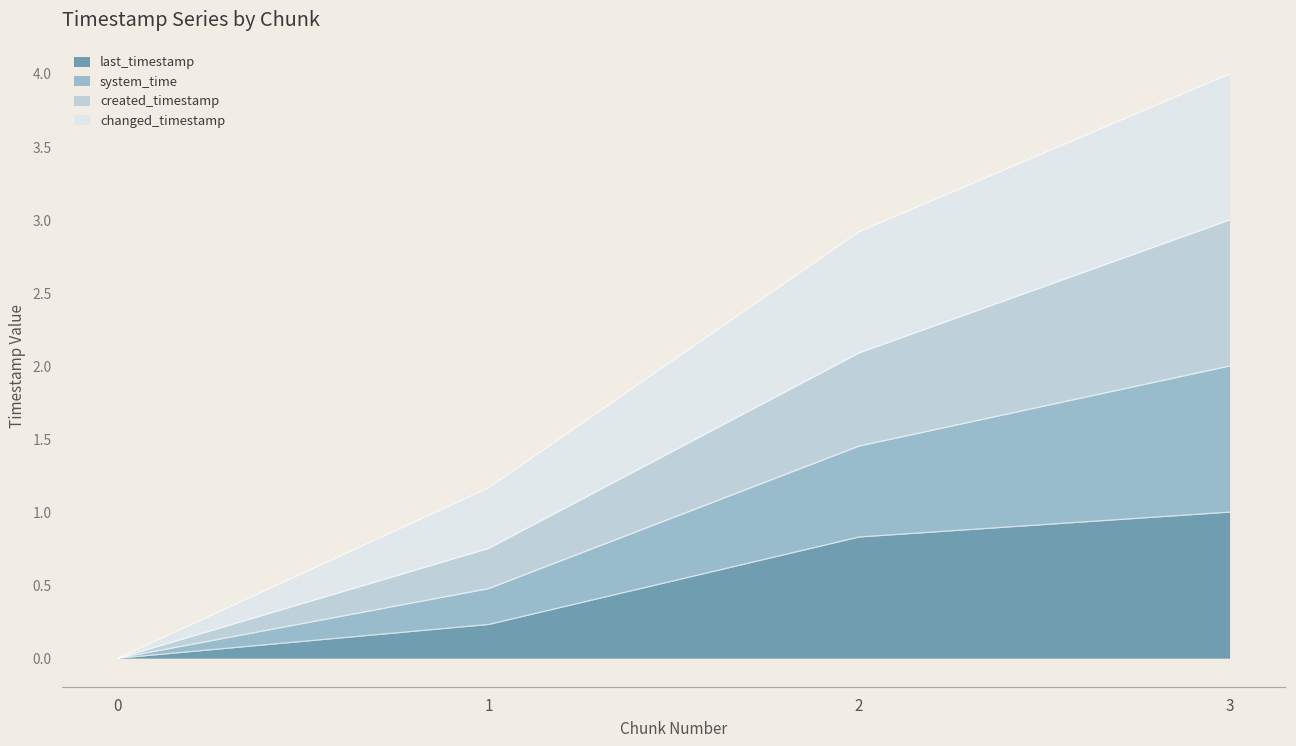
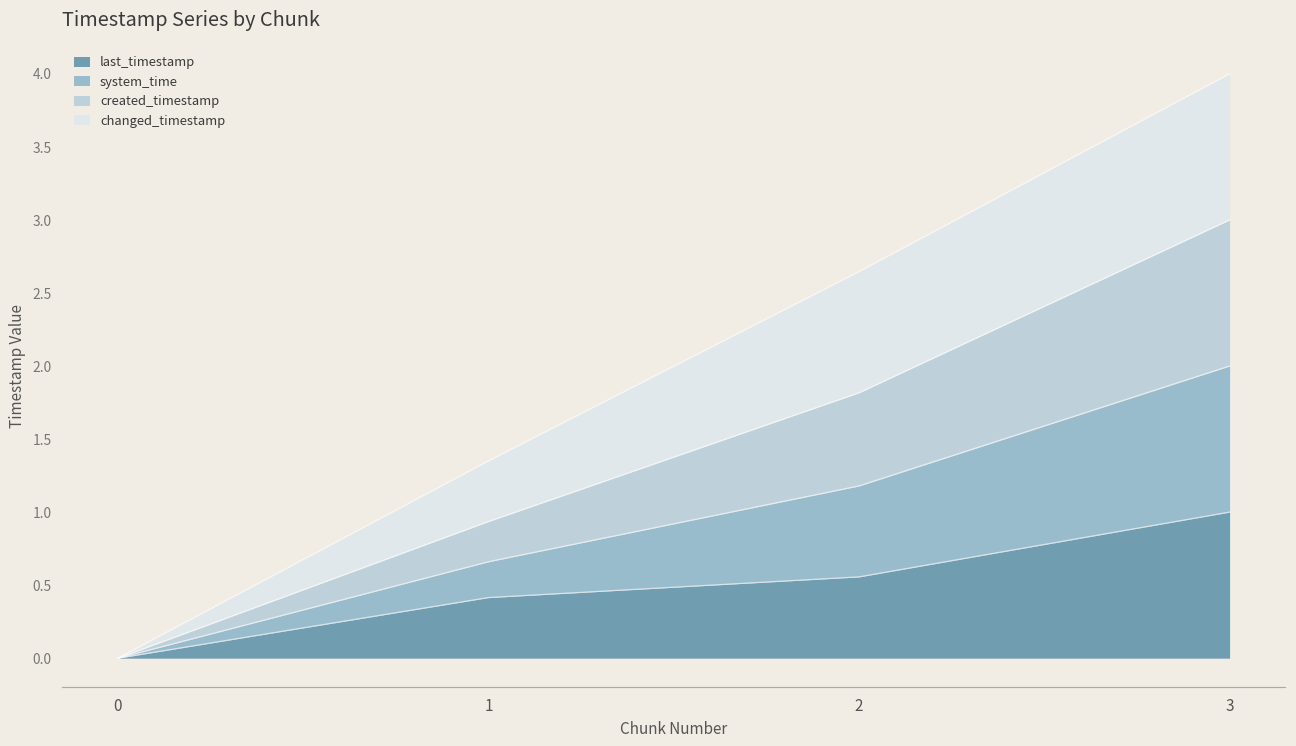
  {
    "last_timestamp": {
-     "1": 0.23,
-     "2": 0.83,
+     "1": 0.41,
+     "2": 0.56,
      "3": 1.00
    }
  }
